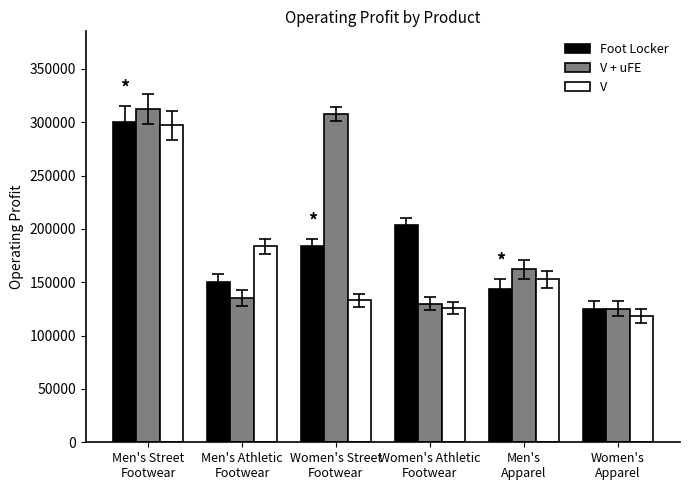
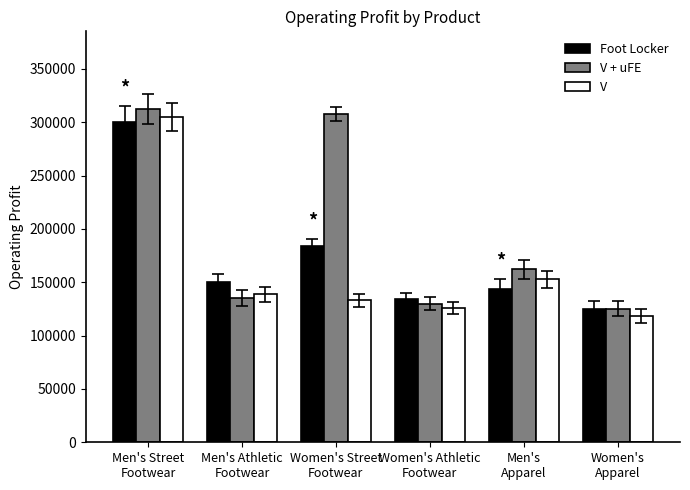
  {
    "Foot Locker": {
      "Men's Street Footwear": 300000,
      "Men's Athletic Footwear": 150000,
      "Women's Street Footwear": 184000,
-     "Women's Athletic Footwear": 204000,
+     "Women's Athletic Footwear": 134000,
      "Men's Apparel": 144000,
      "Women's Apparel": 125000
    },
    "V + uFE": {
      "Men's Street Footwear": 313000,
      "Men's Athletic Footwear": 135000,
      "Women's Street Footwear": 308000,
      "Women's Athletic Footwear": 130000,
      "Men's Apparel": 162000,
      "Women's Apparel": 125000
    },
    "V": {
-     "Men's Street Footwear": 297000,
-     "Men's Athletic Footwear": 184000,
+     "Men's Street Footwear": 305000,
+     "Men's Athletic Footwear": 139000,
      "Women's Street Footwear": 133000,
      "Women's Athletic Footwear": 126000,
      "Men's Apparel": 153000,
      "Women's Apparel": 119000
    }
  }
